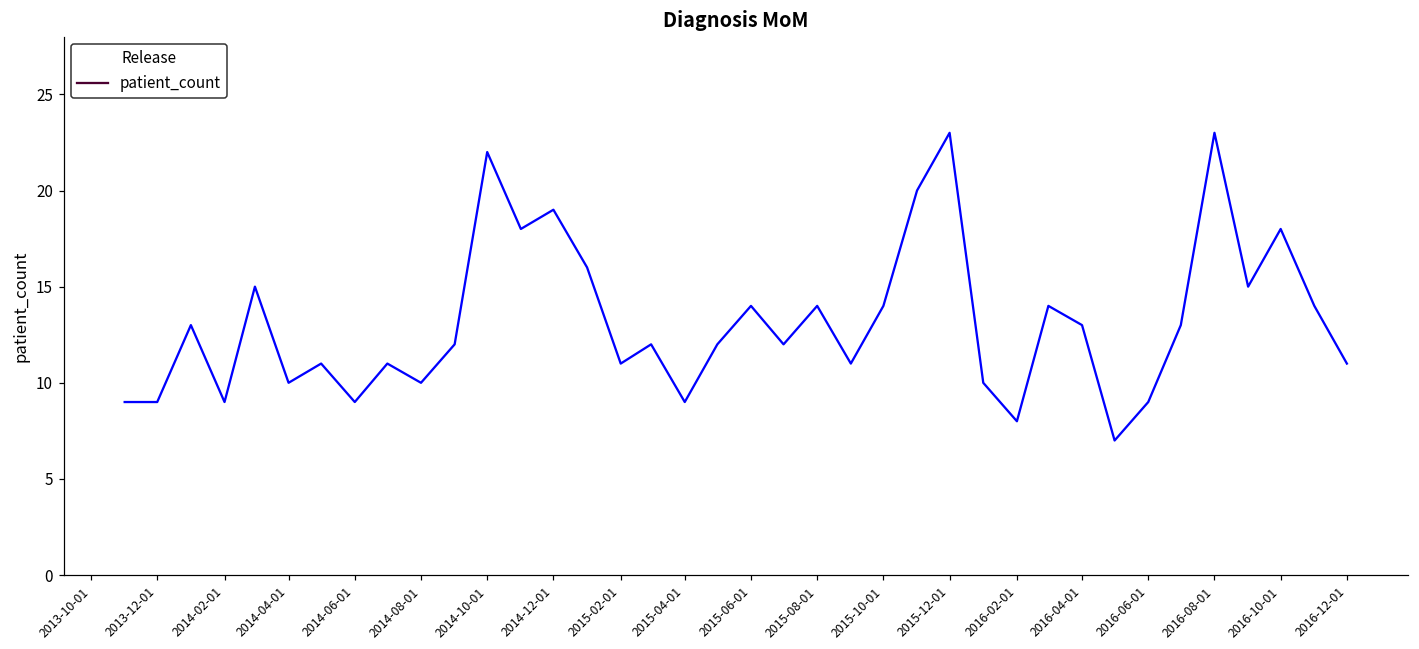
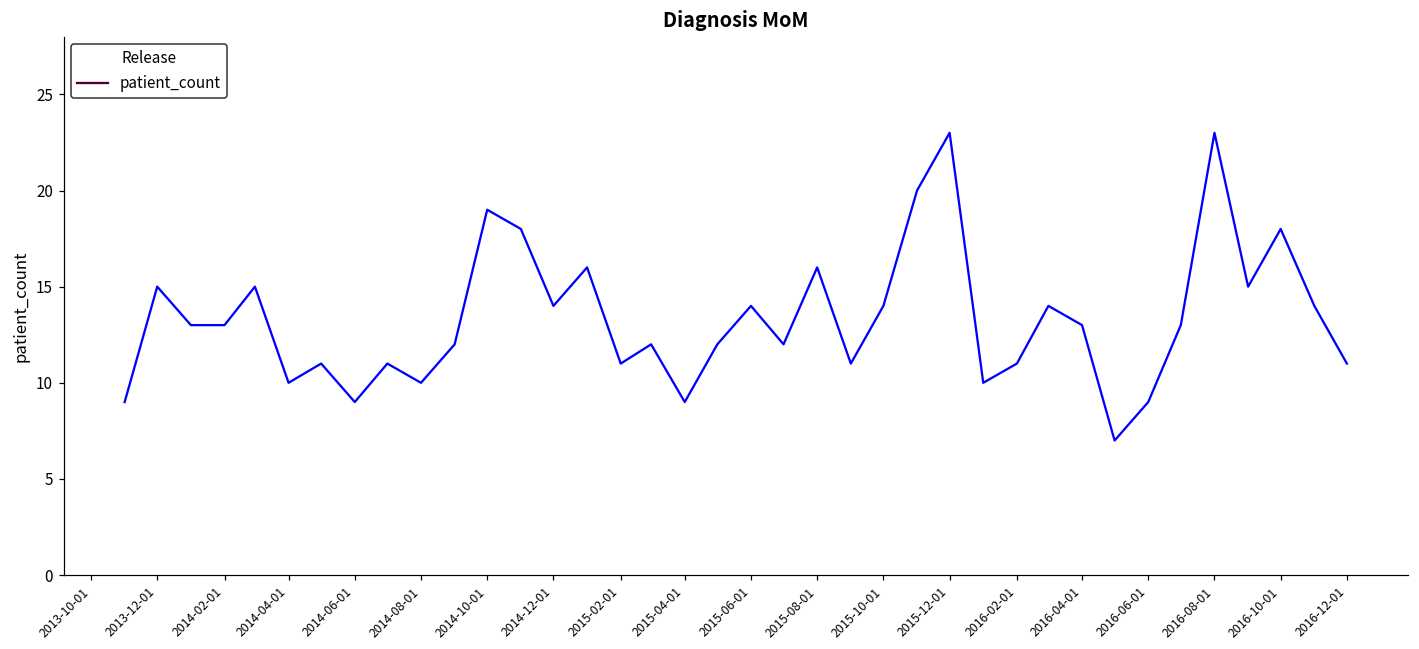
  {
-   "2013-12-01": 9,
-   "2014-02-01": 9,
+   "2013-12-01": 15,
+   "2014-02-01": 13,
    "2014-04-01": 10,
    "2014-06-01": 9,
    "2014-08-01": 10,
-   "2014-10-01": 22,
-   "2014-12-01": 19,
+   "2014-10-01": 19,
+   "2014-12-01": 14,
    "2015-02-01": 11,
    "2015-04-01": 9,
    "2015-06-01": 14,
-   "2015-08-01": 14,
+   "2015-08-01": 16,
    "2015-10-01": 14,
    "2015-12-01": 23,
-   "2016-02-01": 8,
+   "2016-02-01": 11,
    "2016-04-01": 13,
    "2016-06-01": 9,
    "2016-08-01": 23,
    "2016-10-01": 18,
    "2016-12-01": 11
  }
